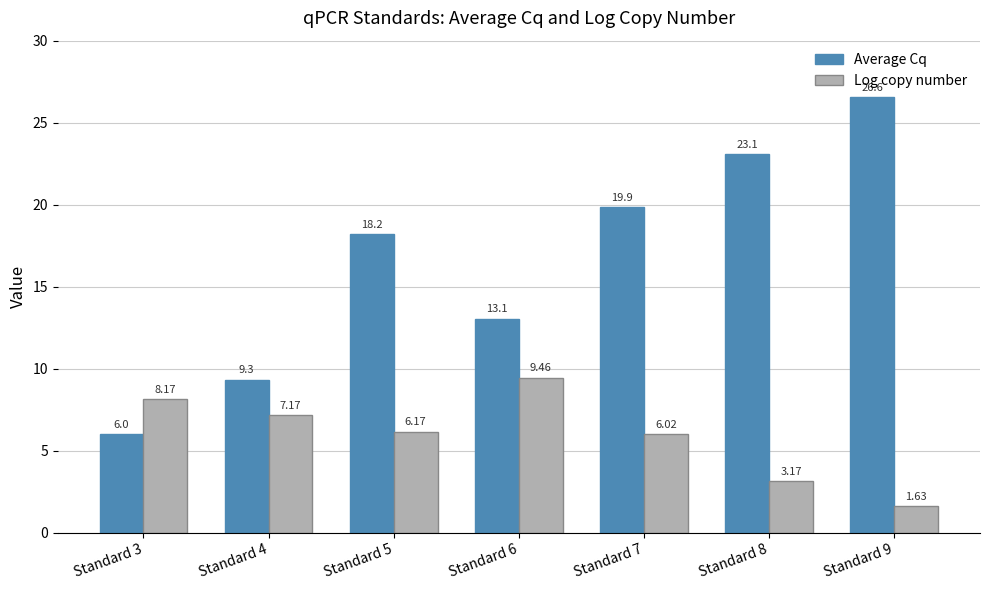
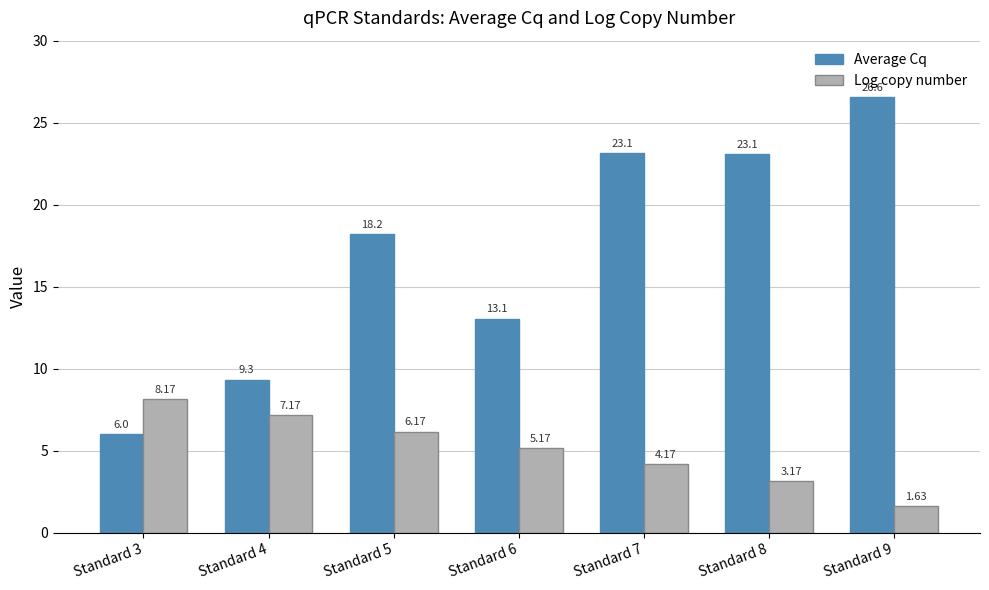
  {
    "Average Cq": {
      "Standard 3": 6.0,
      "Standard 4": 9.3,
      "Standard 5": 18.2,
      "Standard 6": 13.1,
-     "Standard 7": 19.9,
+     "Standard 7": 23.1,
      "Standard 8": 23.1,
      "Standard 9": 26.6
    },
    "Log copy number": {
      "Standard 3": 8.17,
      "Standard 4": 7.17,
      "Standard 5": 6.17,
-     "Standard 6": 9.46,
-     "Standard 7": 6.02,
+     "Standard 6": 5.17,
+     "Standard 7": 4.17,
      "Standard 8": 3.17,
      "Standard 9": 1.63
    }
  }
